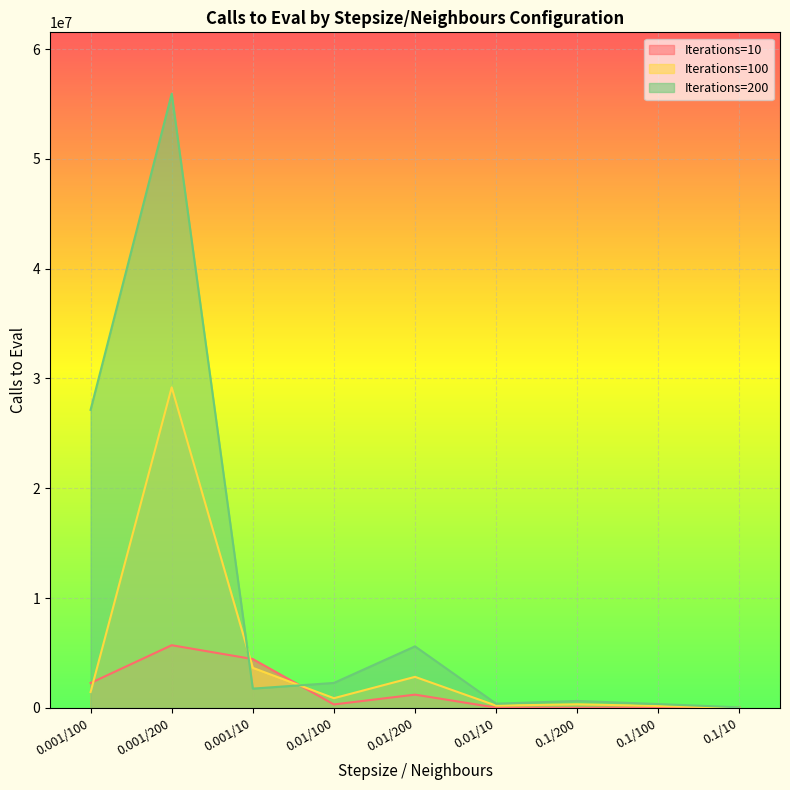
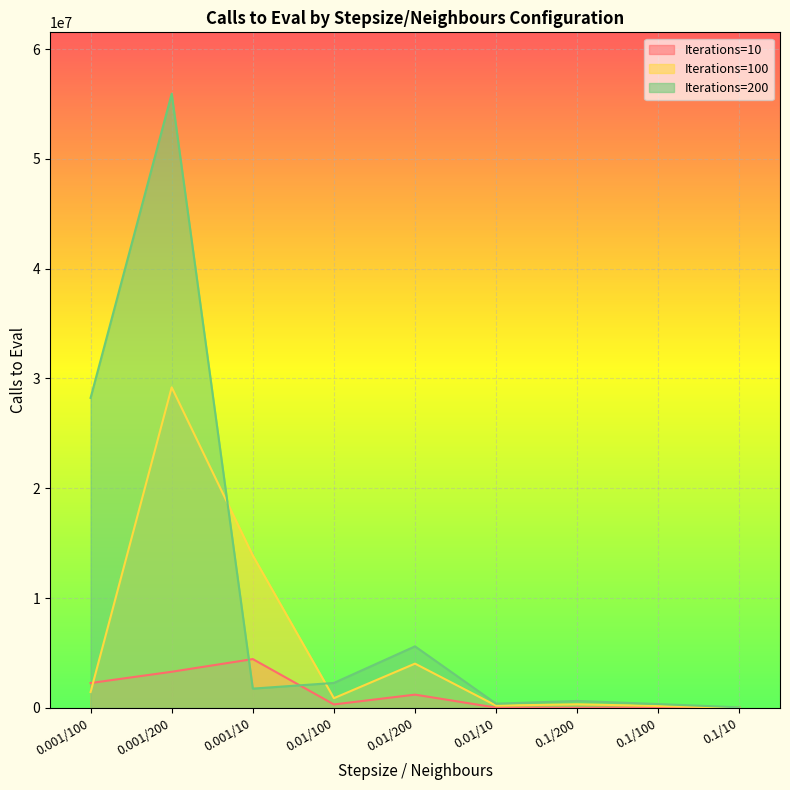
  {
    "Iterations=10": {
      "0.001/100": 2300000,
-     "0.001/200": 5700000,
+     "0.001/200": 3300000,
      "0.001/10": 4400000,
      "0.01/100": 300000,
      "0.01/200": 1200000,
      "0.1/200": 0
    },
    "Iterations=100": {
      "0.001/100": 1400000,
      "0.001/200": 29200000,
-     "0.001/10": 3600000,
+     "0.001/10": 13900000,
      "0.01/100": 900000,
-     "0.01/200": 2800000,
+     "0.01/200": 4000000,
      "0.1/200": 300000
    },
    "Iterations=200": {
-     "0.001/100": 27100000,
+     "0.001/100": 28200000,
      "0.001/200": 55900000,
      "0.001/10": 1800000,
      "0.01/100": 2300000,
      "0.01/200": 5600000,
      "0.1/200": 600000
    }
  }
